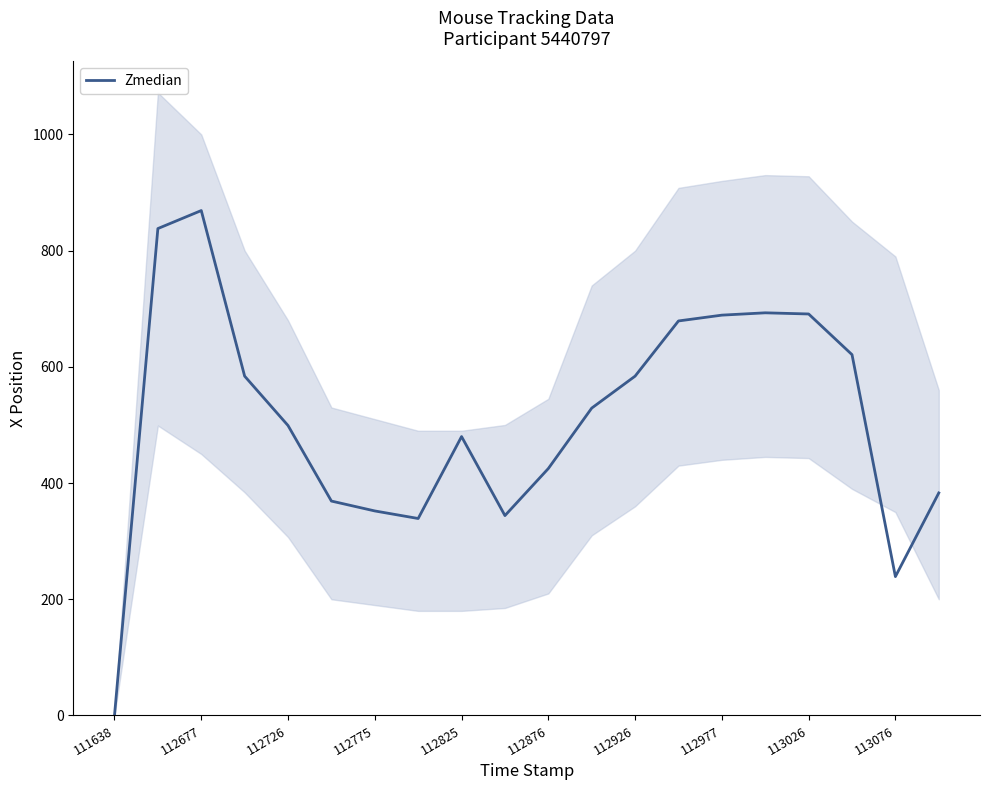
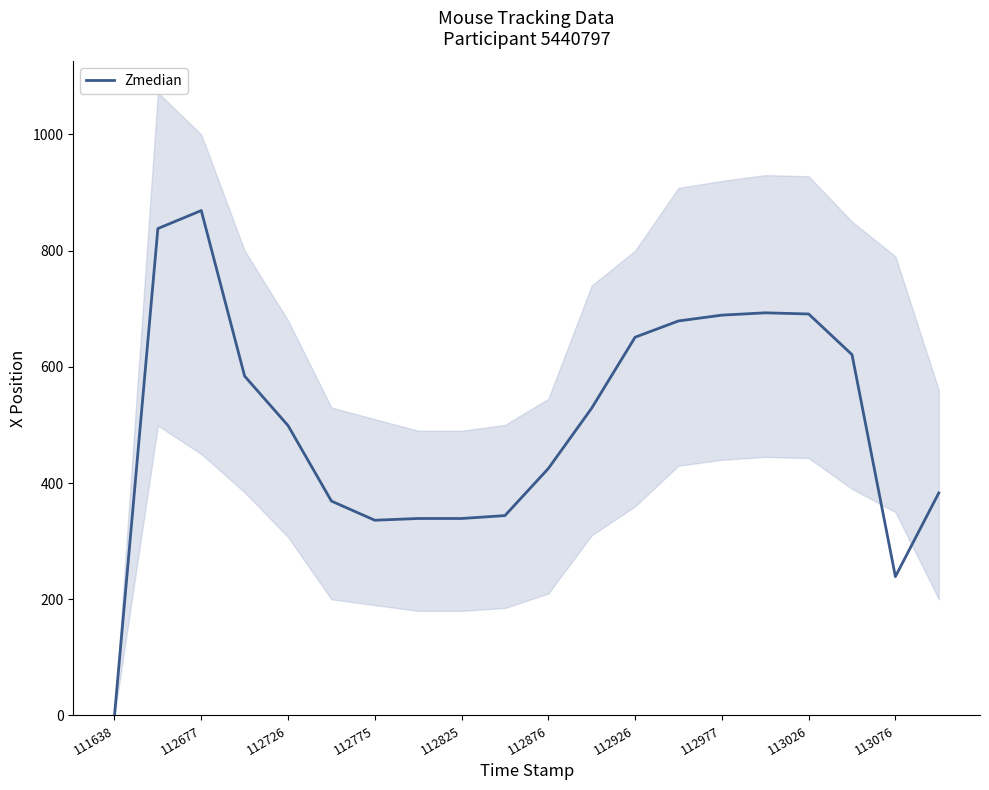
  {
    "Zmedian": {
      "112677": 870,
      "112726": 500,
-     "112775": 350,
-     "112825": 480,
+     "112775": 340,
+     "112825": 340,
      "112876": 430,
-     "112926": 580,
+     "112926": 650,
      "112977": 690,
      "113026": 690,
      "113076": 240
    }
  }
